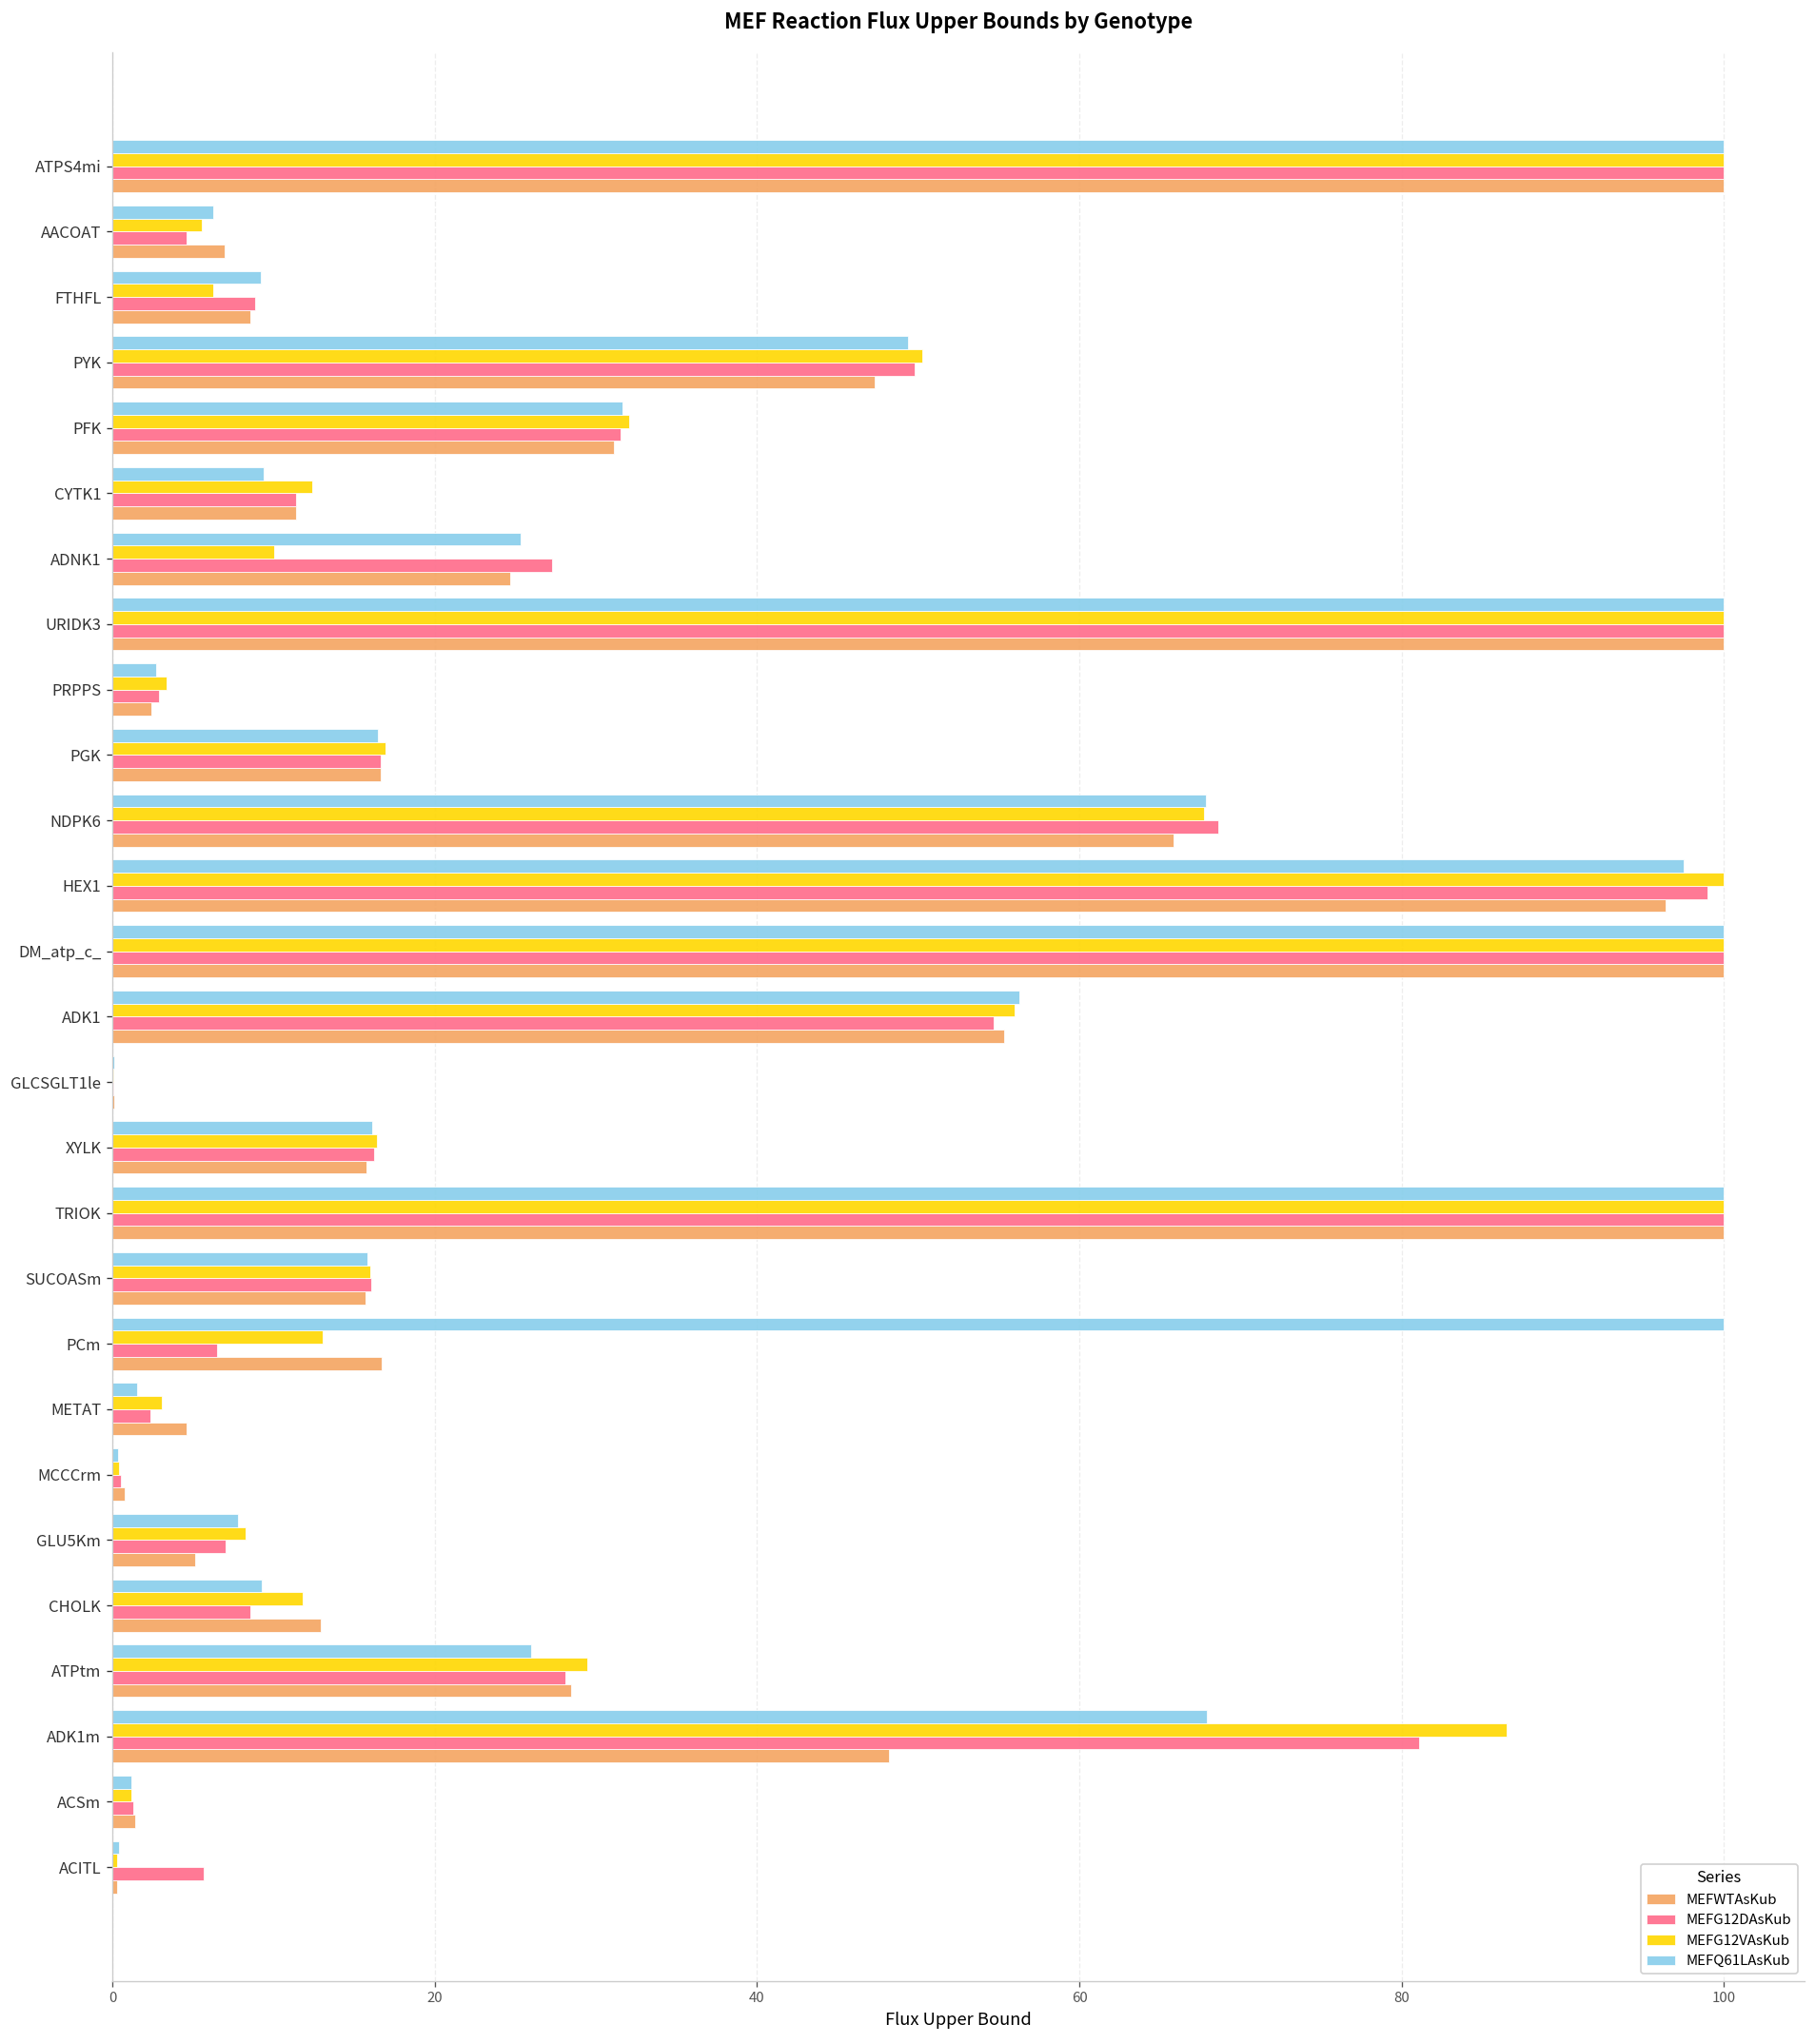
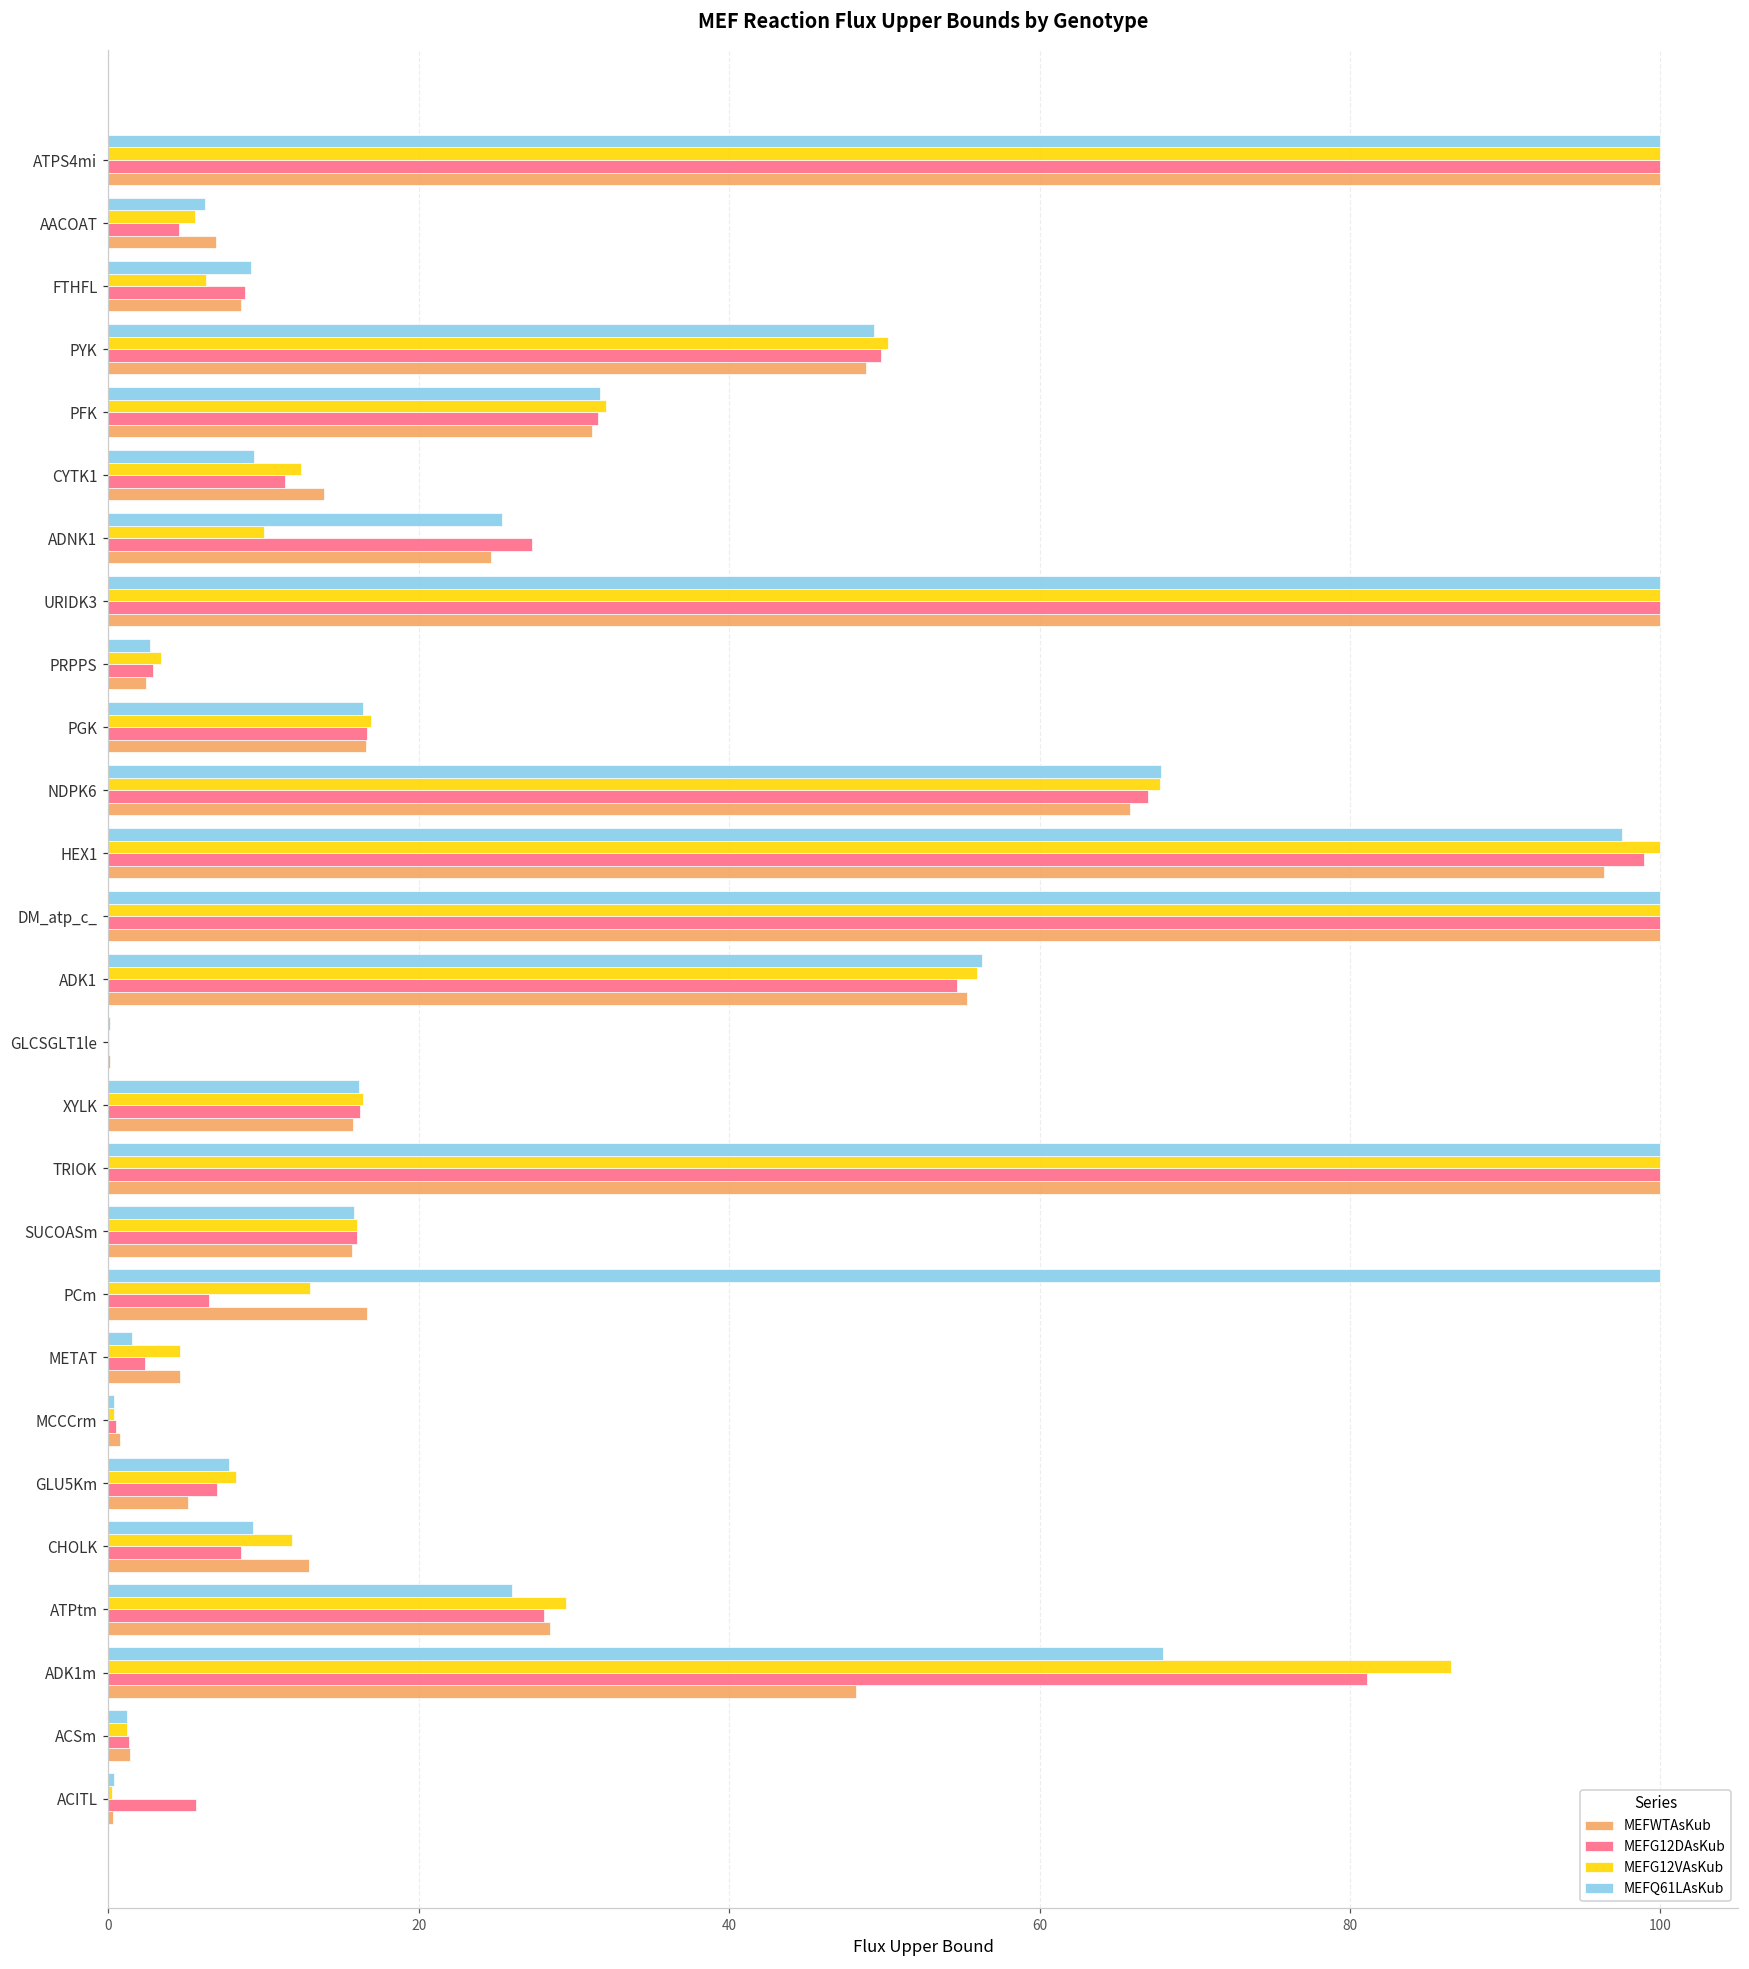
  {
    "MEFWTAsKub": {
      "ATPS4mi": 100.0,
      "AACOAT": 7.0,
      "FTHFL": 8.6,
-     "PYK": 47.3,
+     "PYK": 48.8,
      "PFK": 31.1,
-     "CYTK1": 11.4,
+     "CYTK1": 13.9,
      "ADNK1": 24.7,
      "URIDK3": 100.0,
      "PRPPS": 2.4,
      "PGK": 16.6,
      "NDPK6": 65.8,
      "HEX1": 96.4,
      "DM_atp_c_": 100.0,
      "ADK1": 55.3,
      "XYLK": 15.8,
      "TRIOK": 100.0,
      "SUCOASm": 15.7,
      "PCm": 16.7,
      "METAT": 4.6,
      "MCCCrm": 0.8,
      "GLU5Km": 5.2,
      "CHOLK": 12.9,
      "ATPtm": 28.4,
      "ADK1m": 48.2,
      "ACSm": 1.4,
      "ACITL": 0.3
    },
    "MEFG12DAsKub": {
      "ATPS4mi": 100.0,
      "AACOAT": 4.6,
      "FTHFL": 8.8,
      "PYK": 49.8,
      "PFK": 31.6,
      "CYTK1": 11.4,
      "ADNK1": 27.3,
      "URIDK3": 100.0,
      "PRPPS": 2.9,
      "PGK": 16.7,
-     "NDPK6": 68.6,
+     "NDPK6": 67.0,
      "HEX1": 99.0,
      "DM_atp_c_": 100.0,
      "ADK1": 54.7,
      "XYLK": 16.2,
      "TRIOK": 100.0,
      "SUCOASm": 16.1,
      "PCm": 6.5,
      "METAT": 2.4,
      "MCCCrm": 0.5,
      "GLU5Km": 7.0,
      "CHOLK": 8.5,
      "ATPtm": 28.1,
      "ADK1m": 81.1,
      "ACSm": 1.3,
      "ACITL": 5.7
    },
    "MEFG12VAsKub": {
      "ATPS4mi": 100.0,
      "AACOAT": 5.6,
      "FTHFL": 6.3,
      "PYK": 50.3,
      "PFK": 32.0,
      "CYTK1": 12.4,
      "ADNK1": 10.1,
      "URIDK3": 100.0,
      "PRPPS": 3.4,
      "PGK": 17.0,
      "NDPK6": 67.8,
      "HEX1": 100.0,
      "DM_atp_c_": 100.0,
      "ADK1": 56.0,
      "XYLK": 16.4,
      "TRIOK": 100.0,
      "SUCOASm": 16.0,
      "PCm": 13.0,
-     "METAT": 3.0,
+     "METAT": 4.6,
      "MCCCrm": 0.4,
      "GLU5Km": 8.2,
      "CHOLK": 11.8,
      "ATPtm": 29.5,
      "ADK1m": 86.5,
      "ACSm": 1.2,
      "ACITL": 0.3
    },
    "MEFQ61LAsKub": {
      "ATPS4mi": 100.0,
      "AACOAT": 6.2,
      "FTHFL": 9.2,
      "PYK": 49.4,
      "PFK": 31.7,
      "CYTK1": 9.4,
      "ADNK1": 25.3,
      "URIDK3": 100.0,
      "PRPPS": 2.7,
      "PGK": 16.4,
      "NDPK6": 67.8,
      "HEX1": 97.5,
      "DM_atp_c_": 100.0,
      "ADK1": 56.3,
      "XYLK": 16.1,
      "TRIOK": 100.0,
      "SUCOASm": 15.8,
      "PCm": 100.0,
      "METAT": 1.5,
      "MCCCrm": 0.4,
      "GLU5Km": 7.8,
      "CHOLK": 9.3,
      "ATPtm": 26.0,
      "ADK1m": 67.9,
      "ACSm": 1.2,
      "ACITL": 0.4
    }
  }
